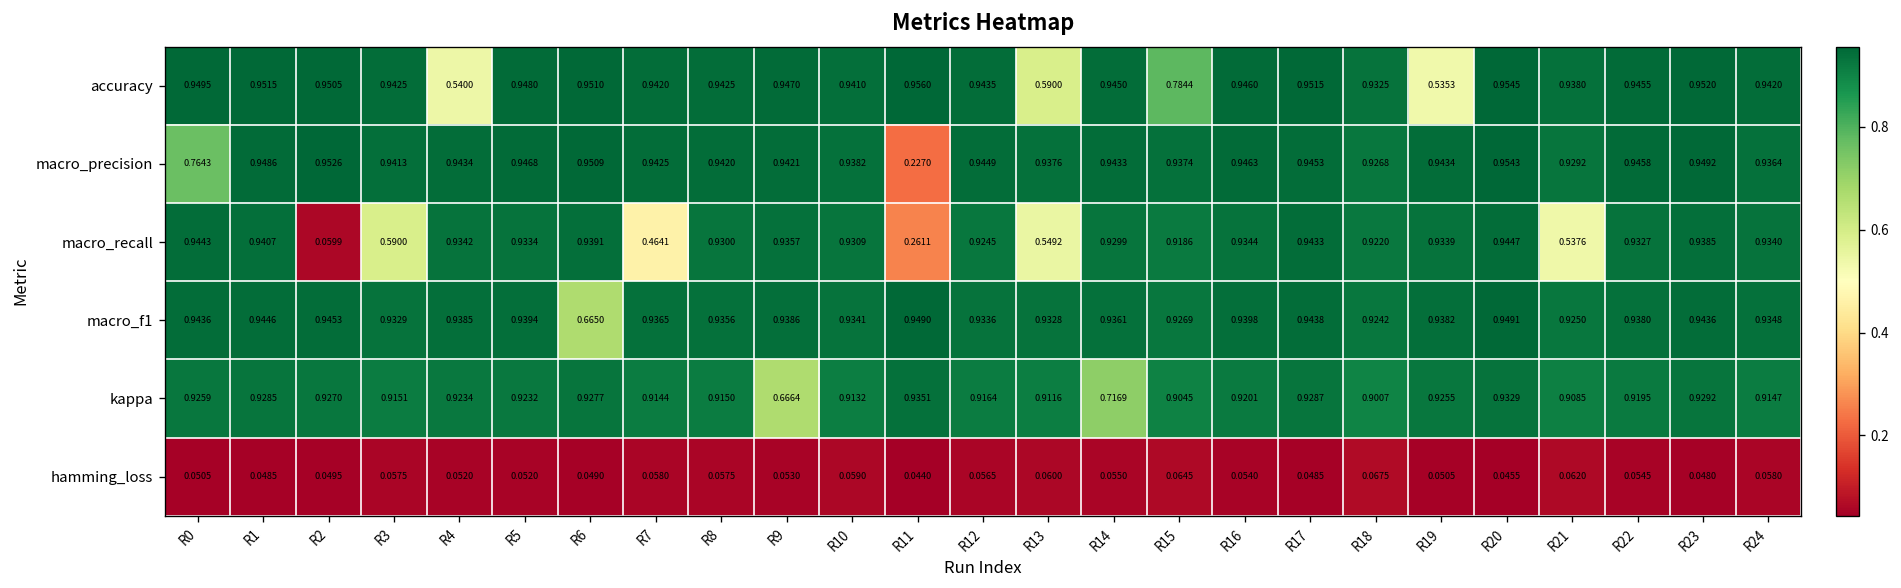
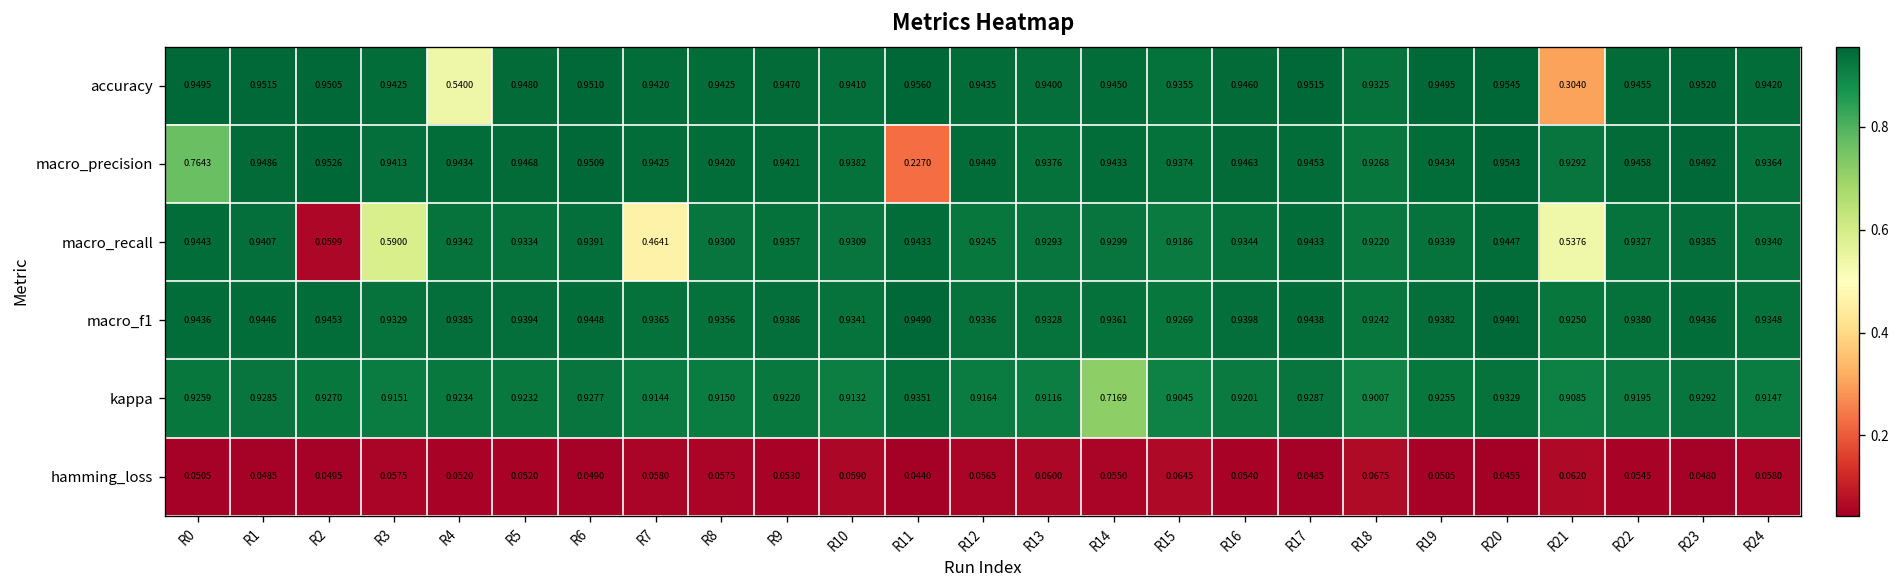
  {
    "accuracy": {
      "R0": 0.9495,
      "R1": 0.9515,
      "R2": 0.9505,
      "R3": 0.9425,
      "R4": 0.5400,
      "R5": 0.9480,
      "R6": 0.9510,
      "R7": 0.9420,
      "R8": 0.9425,
      "R9": 0.9470,
      "R10": 0.9410,
      "R11": 0.9560,
      "R12": 0.9435,
-     "R13": 0.5900,
+     "R13": 0.9400,
      "R14": 0.9450,
-     "R15": 0.7844,
+     "R15": 0.9355,
      "R16": 0.9460,
      "R17": 0.9515,
      "R18": 0.9325,
-     "R19": 0.5353,
+     "R19": 0.9495,
      "R20": 0.9545,
-     "R21": 0.9380,
+     "R21": 0.3040,
      "R22": 0.9455,
      "R23": 0.9520,
      "R24": 0.9420
    },
    "macro_precision": {
      "R0": 0.7643,
      "R1": 0.9486,
      "R2": 0.9526,
      "R3": 0.9413,
      "R4": 0.9434,
      "R5": 0.9468,
      "R6": 0.9509,
      "R7": 0.9425,
      "R8": 0.9420,
      "R9": 0.9421,
      "R10": 0.9382,
      "R11": 0.2270,
      "R12": 0.9449,
      "R13": 0.9376,
      "R14": 0.9433,
      "R15": 0.9374,
      "R16": 0.9463,
      "R17": 0.9453,
      "R18": 0.9268,
      "R19": 0.9434,
      "R20": 0.9543,
      "R21": 0.9292,
      "R22": 0.9458,
      "R23": 0.9492,
      "R24": 0.9364
    },
    "macro_recall": {
      "R0": 0.9443,
      "R1": 0.9407,
      "R2": 0.0599,
      "R3": 0.5900,
      "R4": 0.9342,
      "R5": 0.9334,
      "R6": 0.9391,
      "R7": 0.4641,
      "R8": 0.9300,
      "R9": 0.9357,
      "R10": 0.9309,
-     "R11": 0.2611,
+     "R11": 0.9433,
      "R12": 0.9245,
-     "R13": 0.5492,
+     "R13": 0.9293,
      "R14": 0.9299,
      "R15": 0.9186,
      "R16": 0.9344,
      "R17": 0.9433,
      "R18": 0.9220,
      "R19": 0.9339,
      "R20": 0.9447,
      "R21": 0.5376,
      "R22": 0.9327,
      "R23": 0.9385,
      "R24": 0.9340
    },
    "macro_f1": {
      "R0": 0.9436,
      "R1": 0.9446,
      "R2": 0.9453,
      "R3": 0.9329,
      "R4": 0.9385,
      "R5": 0.9394,
-     "R6": 0.6650,
+     "R6": 0.9448,
      "R7": 0.9365,
      "R8": 0.9356,
      "R9": 0.9386,
      "R10": 0.9341,
      "R11": 0.9490,
      "R12": 0.9336,
      "R13": 0.9328,
      "R14": 0.9361,
      "R15": 0.9269,
      "R16": 0.9398,
      "R17": 0.9438,
      "R18": 0.9242,
      "R19": 0.9382,
      "R20": 0.9491,
      "R21": 0.9250,
      "R22": 0.9380,
      "R23": 0.9436,
      "R24": 0.9348
    },
    "kappa": {
      "R0": 0.9259,
      "R1": 0.9285,
      "R2": 0.9270,
      "R3": 0.9151,
      "R4": 0.9234,
      "R5": 0.9232,
      "R6": 0.9277,
      "R7": 0.9144,
      "R8": 0.9150,
-     "R9": 0.6664,
+     "R9": 0.9220,
      "R10": 0.9132,
      "R11": 0.9351,
      "R12": 0.9164,
      "R13": 0.9116,
      "R14": 0.7169,
      "R15": 0.9045,
      "R16": 0.9201,
      "R17": 0.9287,
      "R18": 0.9007,
      "R19": 0.9255,
      "R20": 0.9329,
      "R21": 0.9085,
      "R22": 0.9195,
      "R23": 0.9292,
      "R24": 0.9147
    },
    "hamming_loss": {
      "R0": 0.0505,
      "R1": 0.0485,
      "R2": 0.0495,
      "R3": 0.0575,
      "R4": 0.0520,
      "R5": 0.0520,
      "R6": 0.0490,
      "R7": 0.0580,
      "R8": 0.0575,
      "R9": 0.0530,
      "R10": 0.0590,
      "R11": 0.0440,
      "R12": 0.0565,
      "R13": 0.0600,
      "R14": 0.0550,
      "R15": 0.0645,
      "R16": 0.0540,
      "R17": 0.0485,
      "R18": 0.0675,
      "R19": 0.0505,
      "R20": 0.0455,
      "R21": 0.0620,
      "R22": 0.0545,
      "R23": 0.0480,
      "R24": 0.0580
    }
  }
